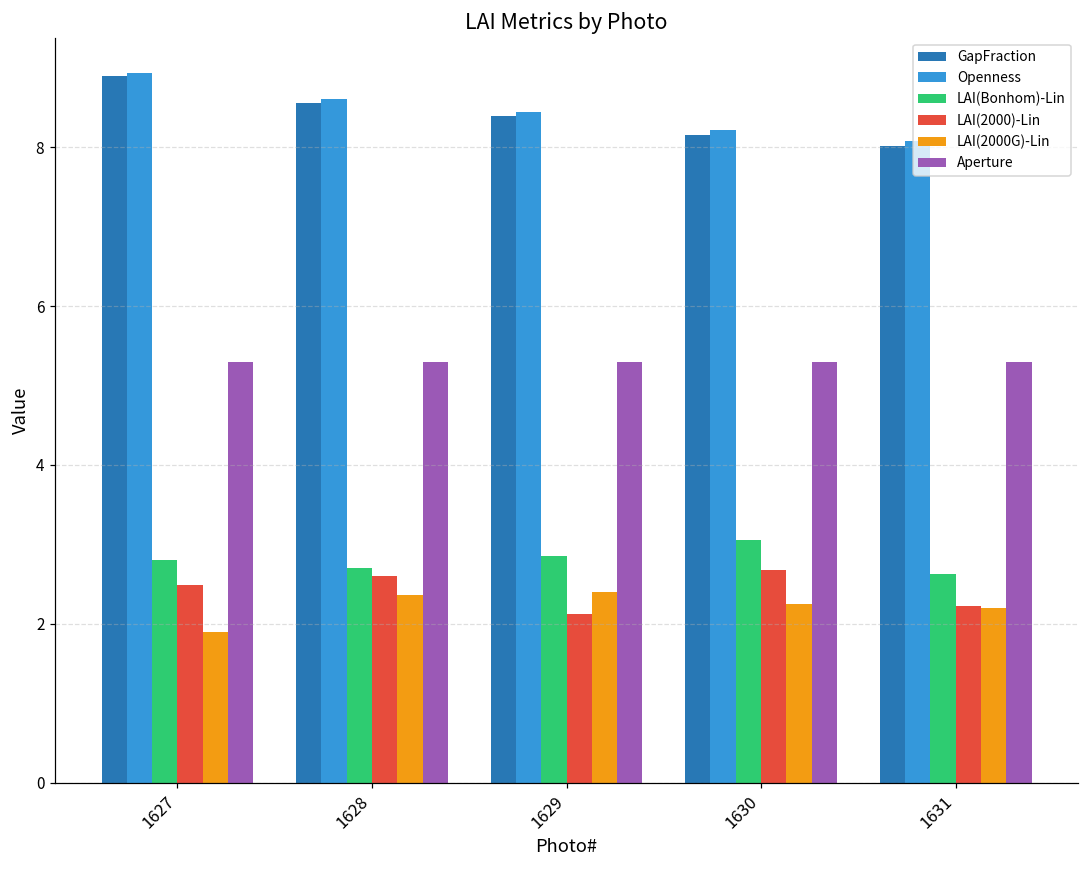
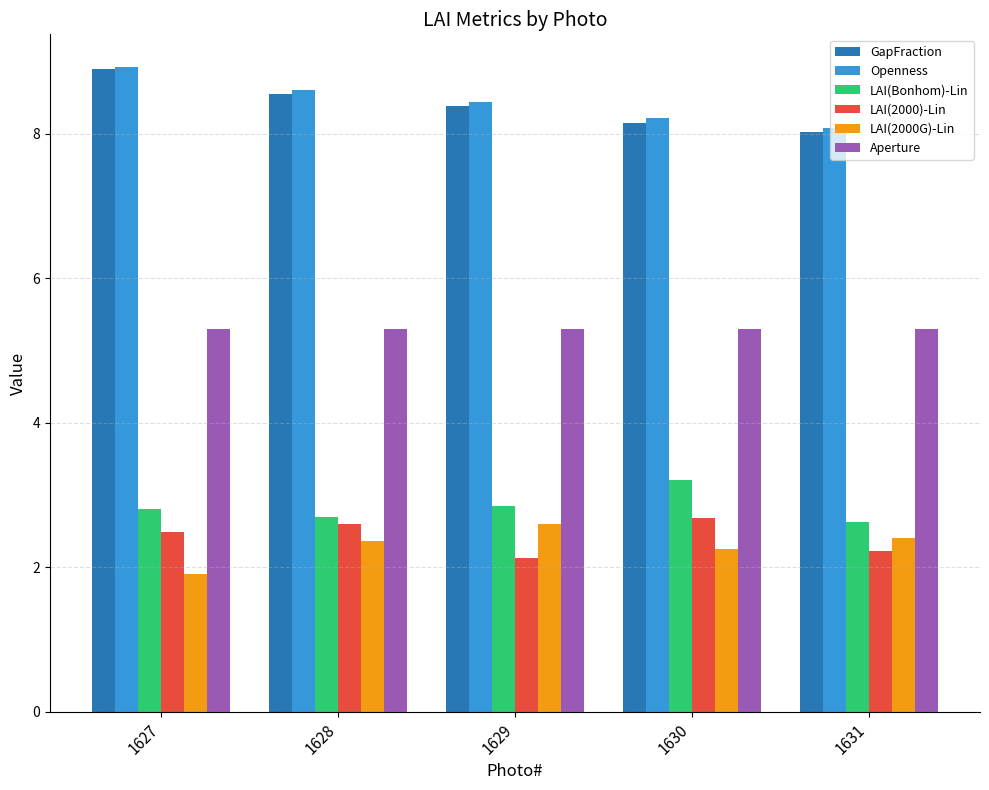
  {
    "LAI(Bonhom)-Lin": {
      "1627": 2.8,
      "1628": 2.7,
      "1629": 2.9,
-     "1630": 3.1,
+     "1630": 3.2,
      "1631": 2.6
    },
    "LAI(2000)-Lin": {
      "1627": 2.5,
      "1628": 2.6,
      "1629": 2.1,
      "1630": 2.7,
      "1631": 2.2
    },
    "LAI(2000G)-Lin": {
      "1627": 1.9,
      "1628": 2.4,
-     "1629": 2.4,
+     "1629": 2.6,
      "1630": 2.3,
-     "1631": 2.2
+     "1631": 2.4
    },
    "Aperture": {
      "1627": 5.3,
      "1628": 5.3,
      "1629": 5.3,
      "1630": 5.3,
      "1631": 5.3
    }
  }
